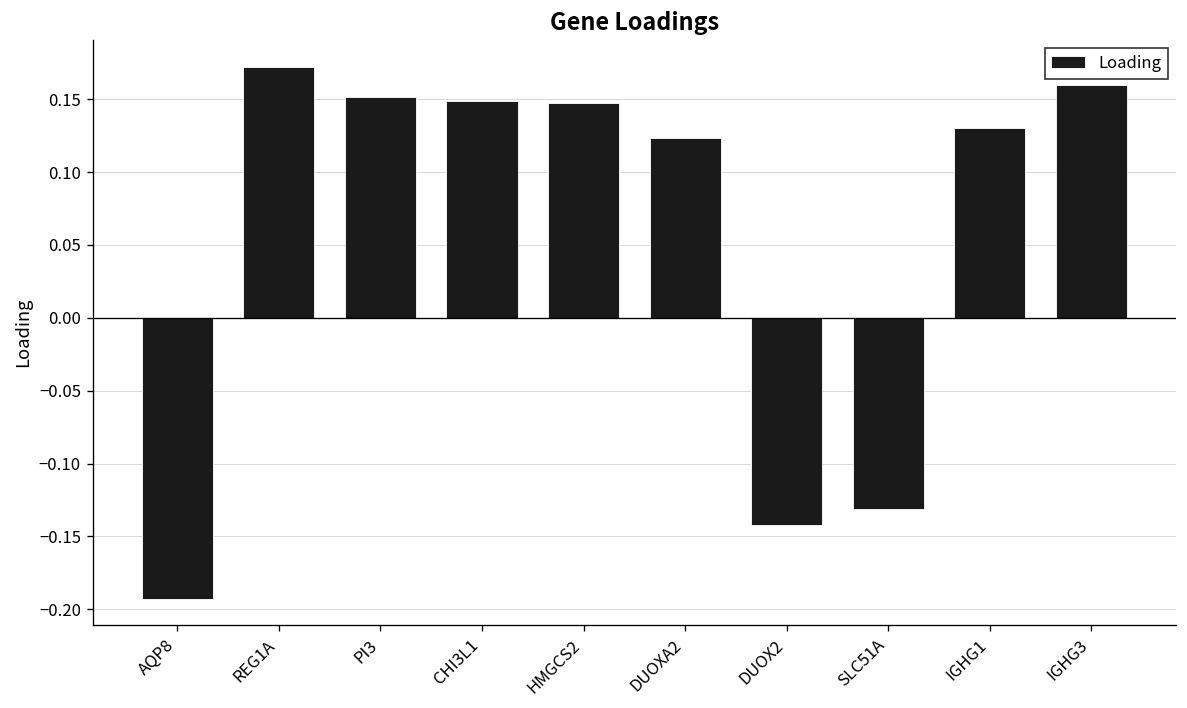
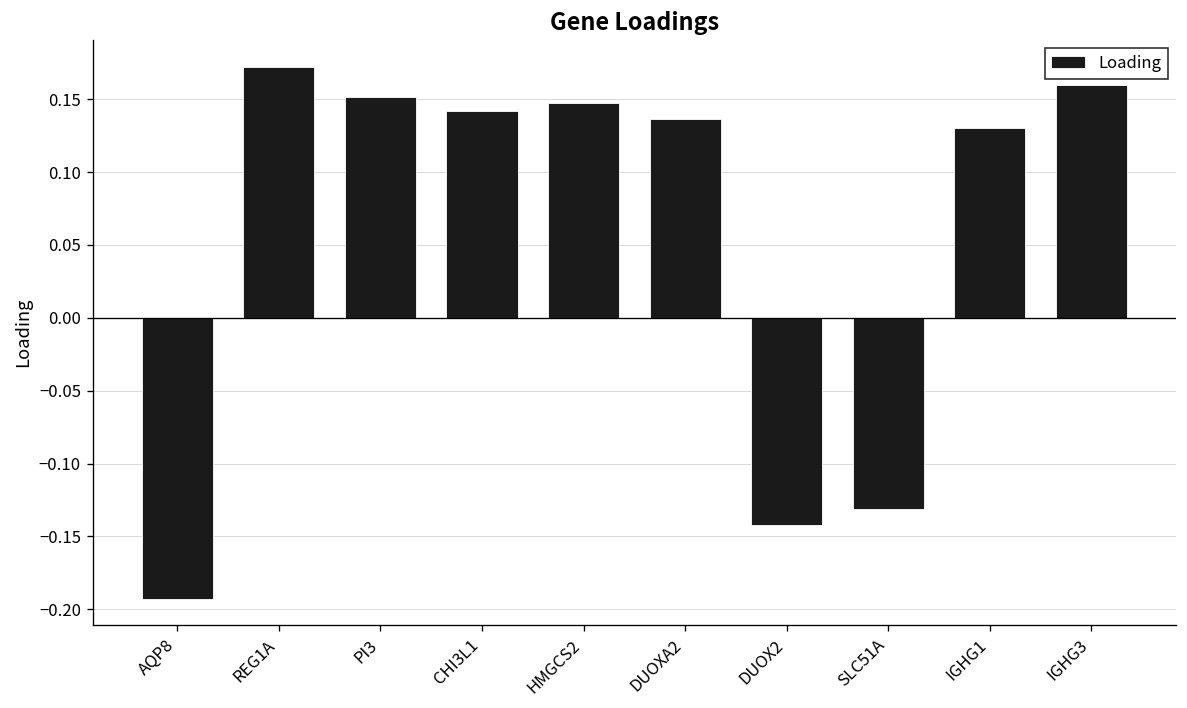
  {
    "AQP8": -0.193,
    "REG1A": 0.172,
    "PI3": 0.151,
-   "CHI3L1": 0.149,
+   "CHI3L1": 0.142,
    "HMGCS2": 0.147,
-   "DUOXA2": 0.123,
+   "DUOXA2": 0.136,
    "DUOX2": -0.142,
    "SLC51A": -0.131,
    "IGHG1": 0.130,
    "IGHG3": 0.160
  }
